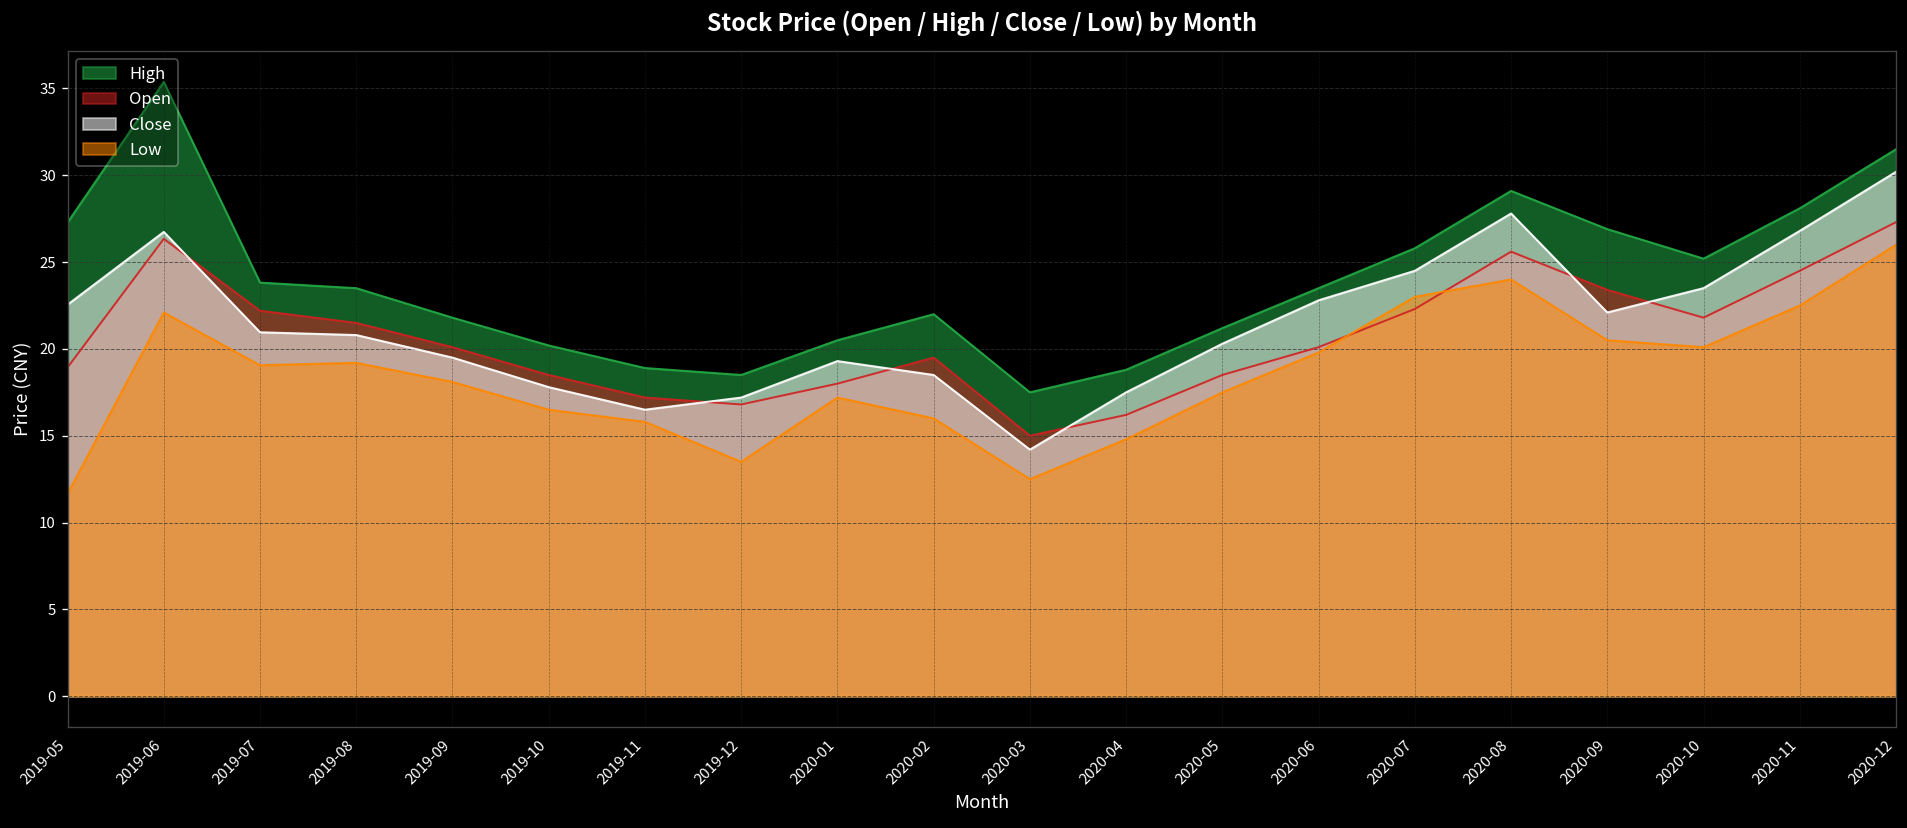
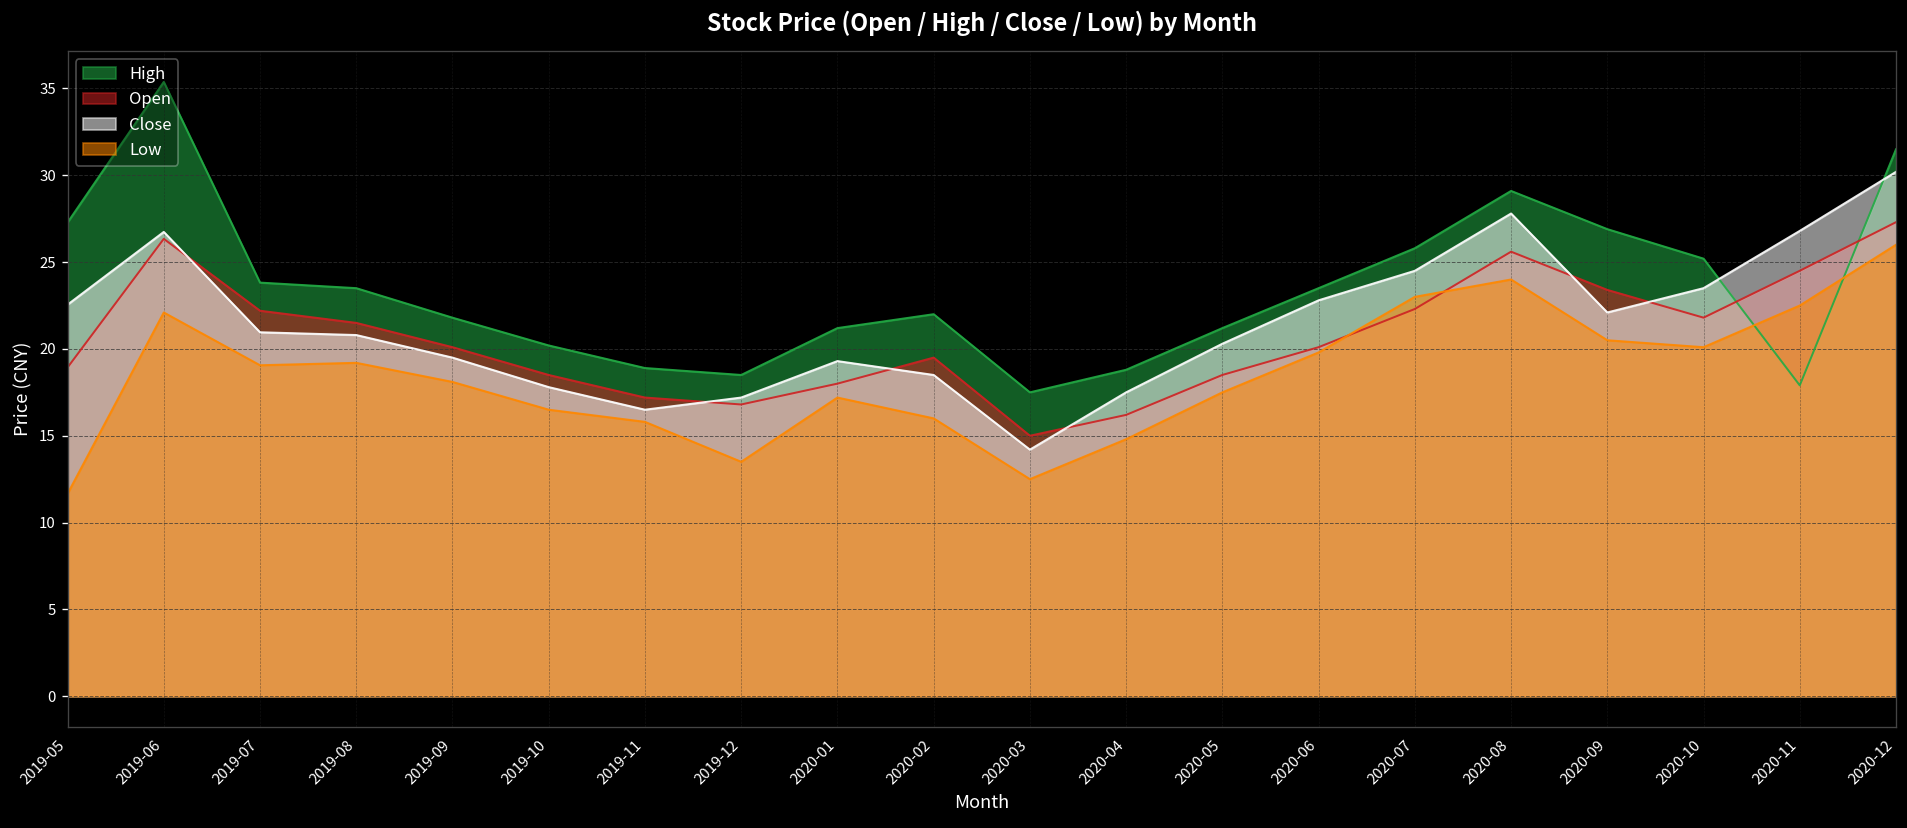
  {
    "High": {
      "2019-05": 27.3,
      "2019-07": 23.8,
      "2019-08": 23.5,
      "2019-09": 21.8,
      "2019-10": 20.2,
      "2019-11": 18.9,
      "2019-12": 18.5,
-     "2020-01": 20.5,
+     "2020-01": 21.2,
      "2020-02": 22.0,
      "2020-03": 17.5,
      "2020-04": 18.8,
      "2020-05": 21.2,
      "2020-06": 23.5,
      "2020-07": 25.8,
      "2020-08": 29.1,
      "2020-09": 26.9,
      "2020-10": 25.2,
-     "2020-11": 28.1,
+     "2020-11": 17.9,
      "2020-12": 31.5
    },
    "Open": {
      "2019-05": 18.9,
      "2019-06": 26.3,
      "2019-07": 22.2,
      "2019-08": 21.5,
      "2019-09": 20.1,
      "2019-10": 18.5,
      "2019-11": 17.2,
      "2019-12": 16.8,
      "2020-01": 18.0,
      "2020-02": 19.5,
      "2020-03": 15.0,
      "2020-04": 16.2,
      "2020-05": 18.5,
      "2020-06": 20.1,
      "2020-07": 22.3,
      "2020-08": 25.6,
      "2020-09": 23.4,
      "2020-10": 21.8,
      "2020-11": 24.5,
      "2020-12": 27.3
    },
    "Close": {
      "2019-05": 22.6,
      "2019-06": 26.7,
      "2019-07": 21.0,
      "2019-08": 20.8,
      "2019-09": 19.5,
      "2019-10": 17.8,
      "2019-11": 16.5,
      "2019-12": 17.2,
      "2020-01": 19.3,
      "2020-02": 18.5,
      "2020-03": 14.2,
      "2020-04": 17.5,
      "2020-05": 20.3,
      "2020-06": 22.8,
      "2020-07": 24.5,
      "2020-08": 27.8,
      "2020-09": 22.1,
      "2020-10": 23.5,
      "2020-11": 26.8,
      "2020-12": 30.2
    },
    "Low": {
      "2019-05": 11.7,
      "2019-06": 22.1,
      "2019-07": 19.1,
      "2019-08": 19.2,
      "2019-09": 18.1,
      "2019-10": 16.5,
      "2019-11": 15.8,
      "2019-12": 13.5,
      "2020-01": 17.2,
      "2020-02": 16.0,
      "2020-03": 12.5,
      "2020-04": 14.8,
      "2020-05": 17.5,
      "2020-06": 19.8,
      "2020-07": 23.0,
      "2020-08": 24.0,
      "2020-09": 20.5,
      "2020-10": 20.1,
      "2020-11": 22.5,
      "2020-12": 26.0
    }
  }
